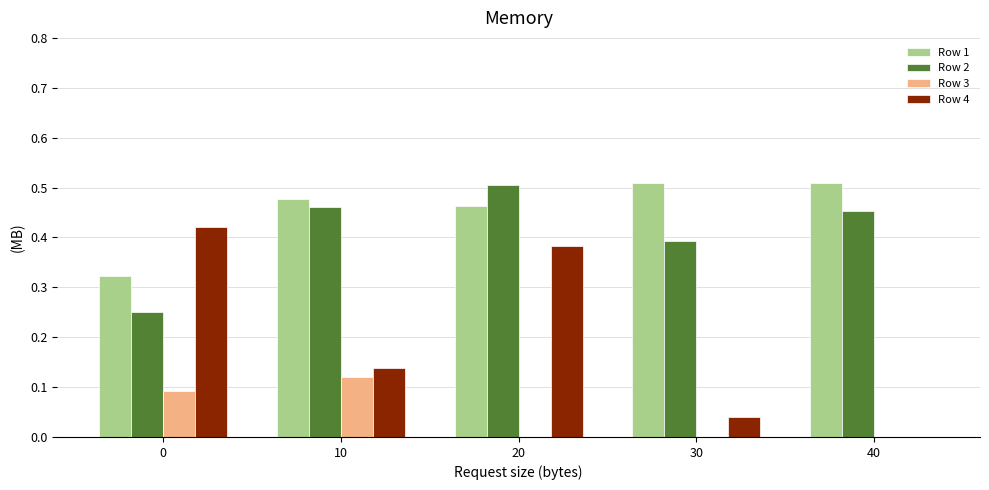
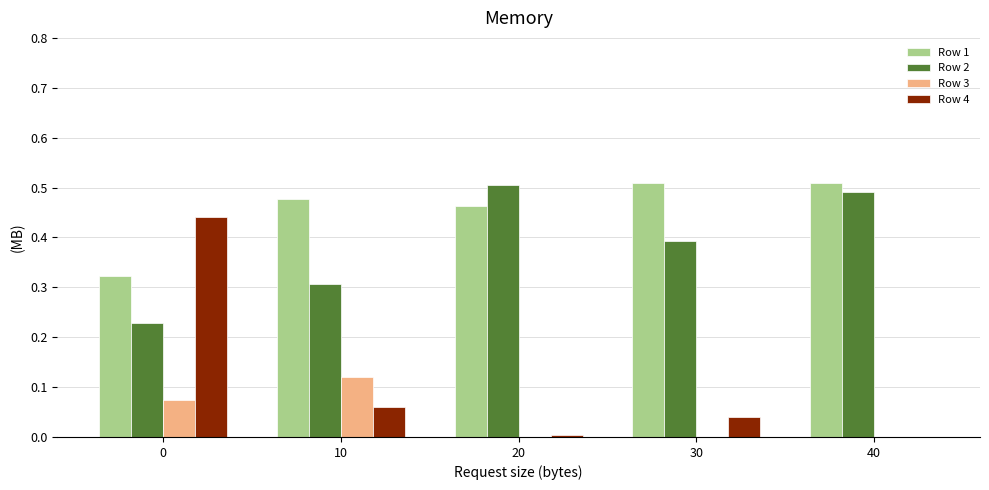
  {
    "Row 1": {
      "0": 0.32,
      "10": 0.48,
      "20": 0.46,
      "30": 0.51,
      "40": 0.51
    },
    "Row 2": {
-     "0": 0.25,
-     "10": 0.46,
+     "0": 0.23,
+     "10": 0.31,
      "20": 0.51,
      "30": 0.39,
-     "40": 0.45
+     "40": 0.49
    },
    "Row 3": {
-     "0": 0.09,
+     "0": 0.07,
      "10": 0.12,
      "20": 0.00,
      "30": 0.00,
      "40": 0.00
    },
    "Row 4": {
-     "0": 0.42,
-     "10": 0.14,
-     "20": 0.38,
+     "0": 0.44,
+     "10": 0.06,
+     "20": 0.00,
      "30": 0.04,
      "40": 0.00
    }
  }
